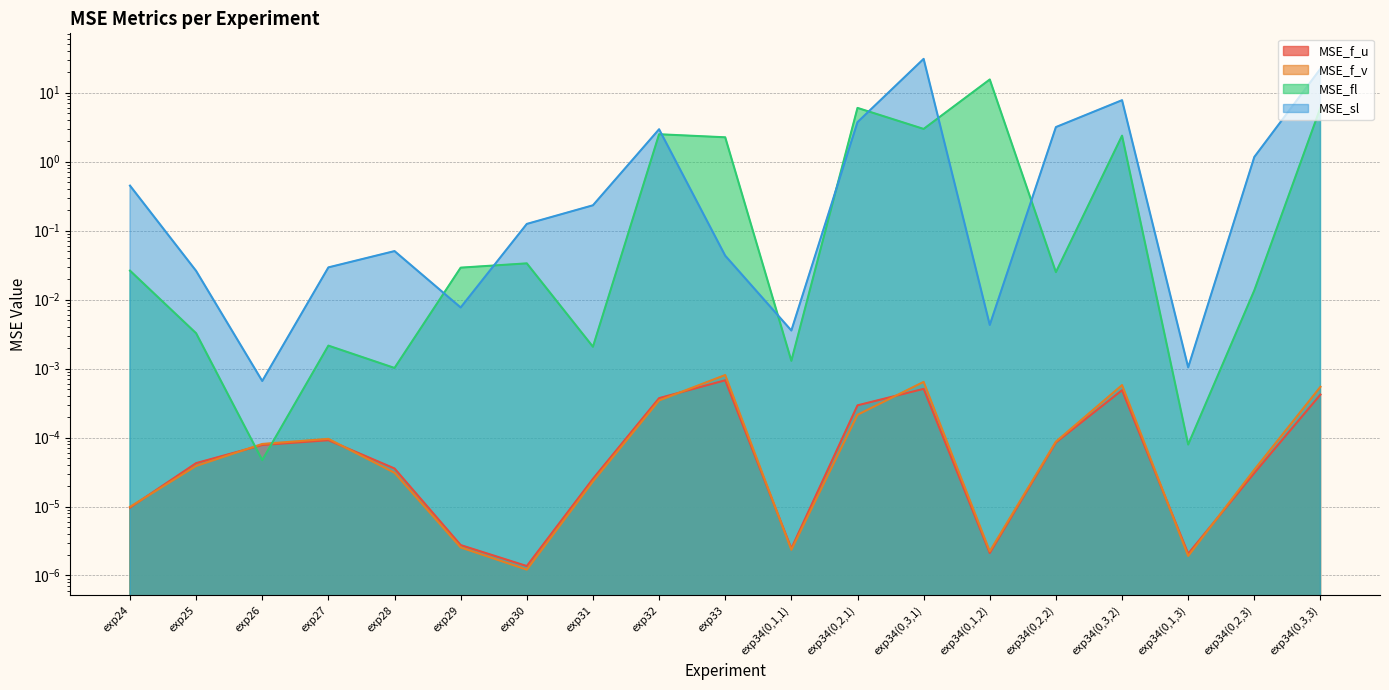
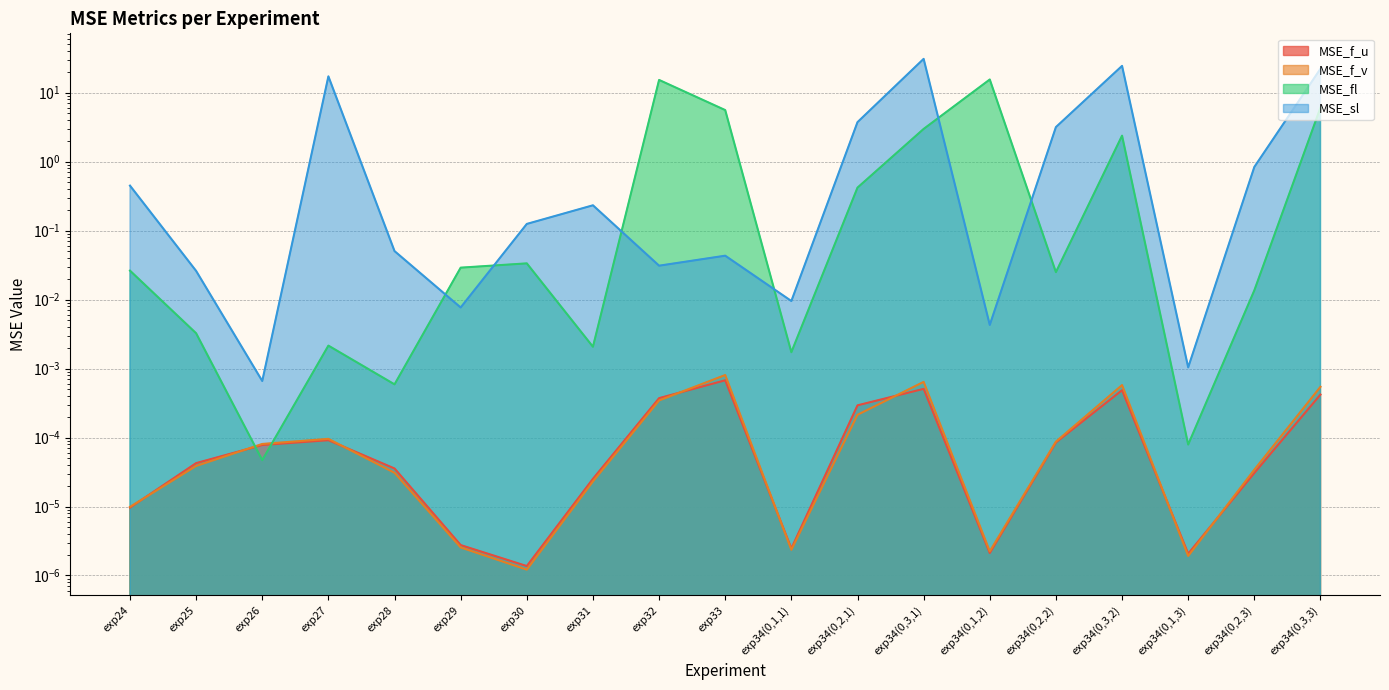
  {
    "MSE_fl": {
      "exp24": 0.026,
      "exp25": 0.003,
      "exp26": 0.00005,
      "exp27": 0.0022,
-     "exp28": 0.0010,
+     "exp28": 0.0006,
      "exp29": 0.029,
      "exp30": 0.03,
      "exp31": 0.0021,
-     "exp32": 2.5,
-     "exp33": 2.3,
-     "exp34(0,1,1)": 0.0013,
-     "exp34(0,2,1)": 6,
+     "exp32": 15,
+     "exp33": 6,
+     "exp34(0,1,1)": 0.0017,
+     "exp34(0,2,1)": 0.4,
      "exp34(0,3,1)": 3.0,
      "exp34(0,1,2)": 16,
      "exp34(0,2,2)": 0.025,
      "exp34(0,3,2)": 2.4,
      "exp34(0,1,3)": 0.00008,
      "exp34(0,2,3)": 0.014
    },
    "MSE_sl": {
      "exp24": 0.4,
      "exp25": 0.026,
      "exp26": 0.0007,
-     "exp27": 0.029,
+     "exp27": 17,
      "exp28": 0.05,
      "exp29": 0.008,
      "exp30": 0.13,
      "exp31": 0.23,
-     "exp32": 2.9,
+     "exp32": 0.03,
      "exp33": 0.04,
-     "exp34(0,1,1)": 0.004,
+     "exp34(0,1,1)": 0.010,
      "exp34(0,2,1)": 4,
      "exp34(0,3,1)": 30,
      "exp34(0,1,2)": 0.004,
      "exp34(0,2,2)": 3,
-     "exp34(0,3,2)": 8,
+     "exp34(0,3,2)": 24,
      "exp34(0,1,3)": 0.001,
-     "exp34(0,2,3)": 1.2
+     "exp34(0,2,3)": 0.8
    }
  }
